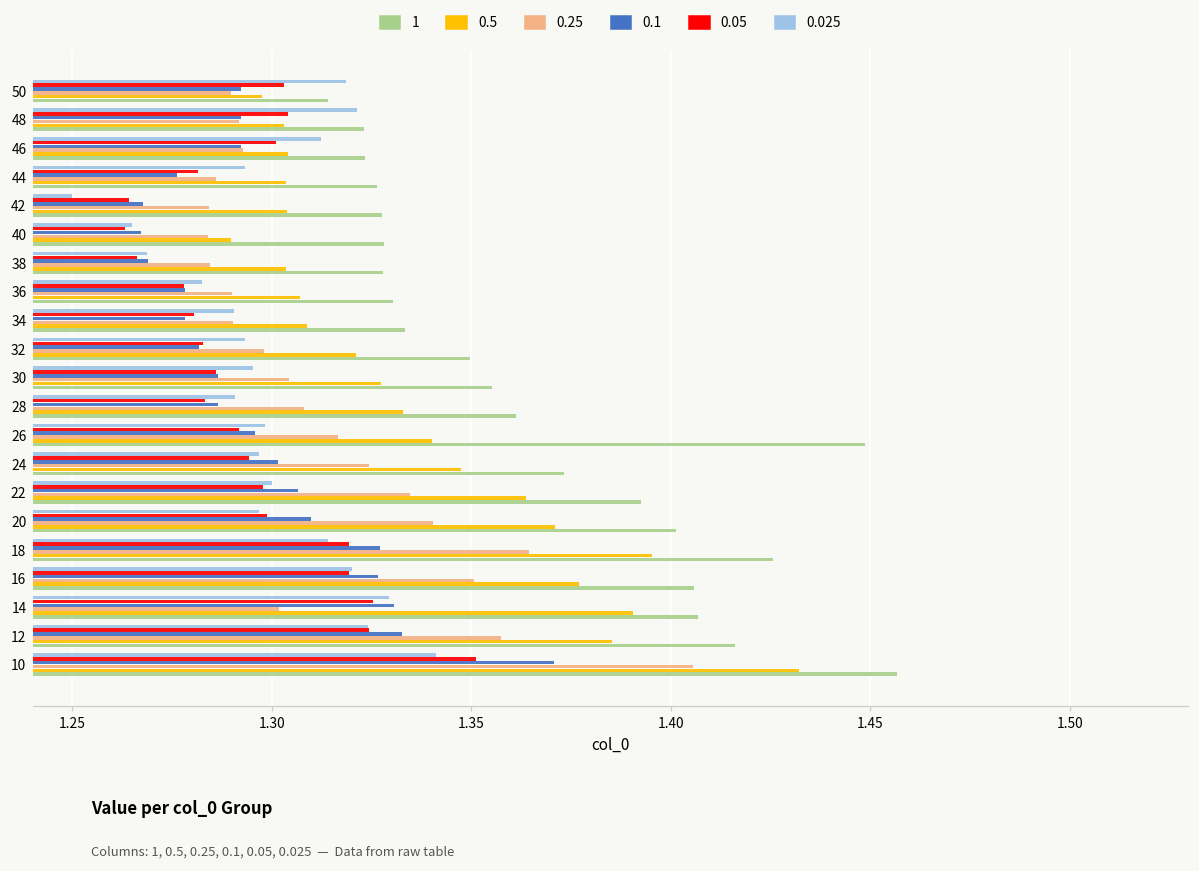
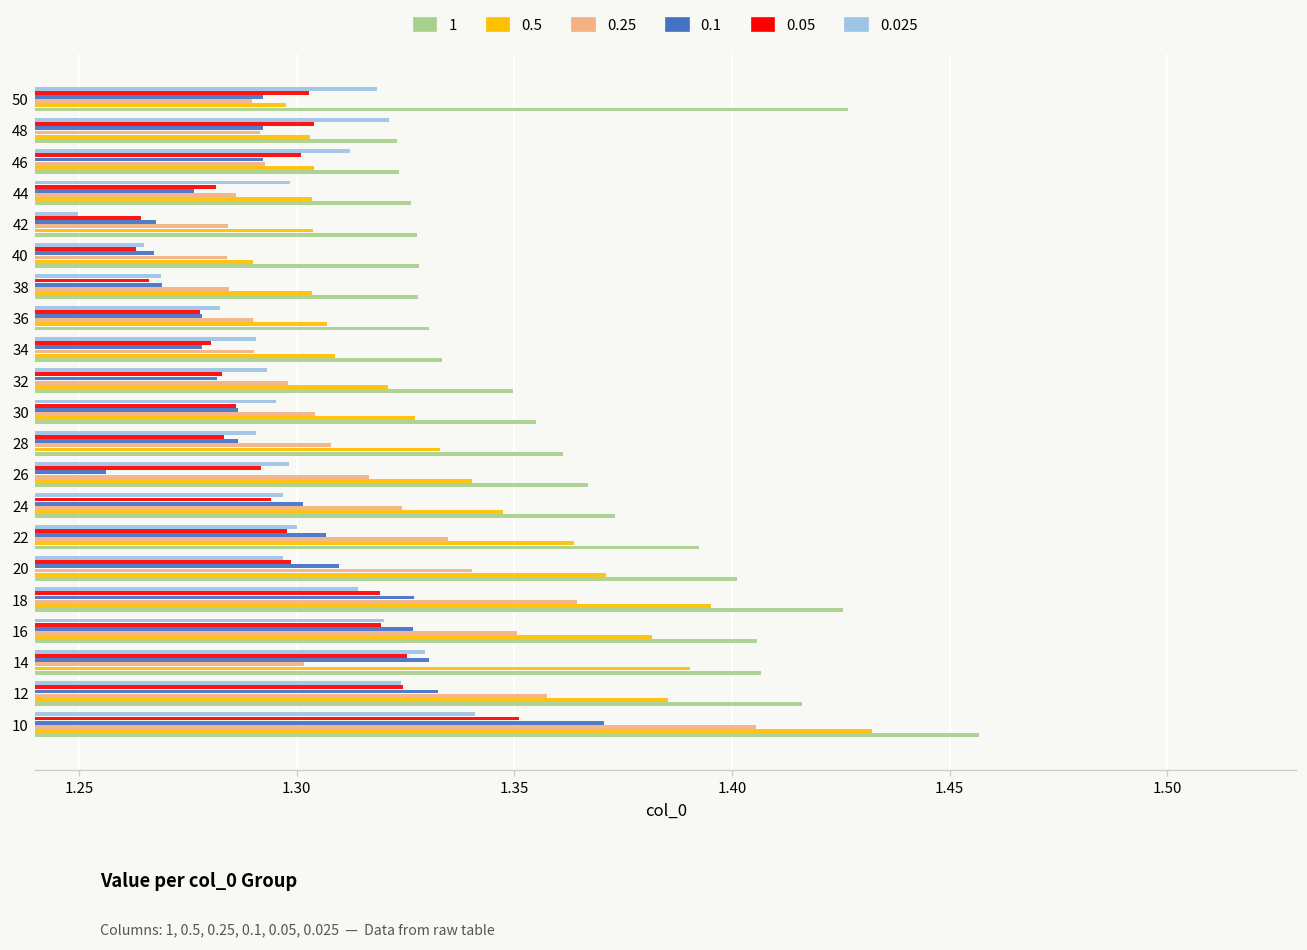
  {
    "1": {
-     "50": 1.314,
+     "50": 1.427,
      "48": 1.323,
      "46": 1.323,
      "44": 1.326,
      "42": 1.328,
      "40": 1.328,
      "38": 1.328,
      "36": 1.330,
      "34": 1.333,
      "32": 1.350,
      "30": 1.355,
      "28": 1.361,
-     "26": 1.449,
+     "26": 1.367,
      "24": 1.373,
      "22": 1.392,
      "20": 1.401,
      "18": 1.425,
      "16": 1.406,
      "14": 1.407,
      "12": 1.416,
      "10": 1.457
    },
    "0.5": {
      "50": 1.298,
      "48": 1.303,
      "46": 1.304,
      "44": 1.304,
      "42": 1.304,
      "40": 1.290,
      "38": 1.303,
      "36": 1.307,
      "34": 1.309,
      "32": 1.321,
      "30": 1.327,
      "28": 1.333,
      "26": 1.340,
      "24": 1.347,
      "22": 1.364,
      "20": 1.371,
      "18": 1.395,
-     "16": 1.377,
+     "16": 1.382,
      "14": 1.390,
      "12": 1.385,
      "10": 1.432
    },
    "0.25": {
      "50": 1.290,
      "48": 1.292,
      "46": 1.293,
      "44": 1.286,
      "42": 1.284,
      "40": 1.284,
      "38": 1.284,
      "36": 1.290,
      "34": 1.290,
      "32": 1.298,
      "30": 1.304,
      "28": 1.308,
      "26": 1.317,
      "24": 1.324,
      "22": 1.335,
      "20": 1.340,
      "18": 1.364,
      "16": 1.351,
      "14": 1.302,
      "12": 1.358,
      "10": 1.405
    },
    "0.1": {
      "50": 1.292,
      "48": 1.292,
      "46": 1.292,
      "44": 1.276,
      "42": 1.268,
      "40": 1.267,
      "38": 1.269,
      "36": 1.278,
      "34": 1.278,
      "32": 1.282,
      "30": 1.287,
      "28": 1.287,
-     "26": 1.296,
+     "26": 1.256,
      "24": 1.301,
      "22": 1.307,
      "20": 1.310,
      "18": 1.327,
      "16": 1.327,
      "14": 1.331,
      "12": 1.333,
      "10": 1.371
    },
    "0.05": {
      "50": 1.303,
      "48": 1.304,
      "46": 1.301,
      "44": 1.282,
      "42": 1.264,
      "40": 1.263,
      "38": 1.266,
      "36": 1.278,
      "34": 1.280,
      "32": 1.283,
      "30": 1.286,
      "28": 1.283,
      "26": 1.292,
      "24": 1.294,
      "22": 1.298,
      "20": 1.299,
      "18": 1.319,
      "16": 1.319,
      "14": 1.325,
      "12": 1.324,
      "10": 1.351
    },
    "0.025": {
      "50": 1.319,
      "48": 1.321,
      "46": 1.312,
-     "44": 1.293,
+     "44": 1.298,
      "42": 1.250,
      "40": 1.265,
      "38": 1.269,
      "36": 1.282,
      "34": 1.291,
      "32": 1.293,
      "30": 1.295,
      "28": 1.291,
      "26": 1.298,
      "24": 1.297,
      "22": 1.300,
      "20": 1.297,
      "18": 1.314,
      "16": 1.320,
      "14": 1.329,
      "12": 1.324,
      "10": 1.341
    }
  }
